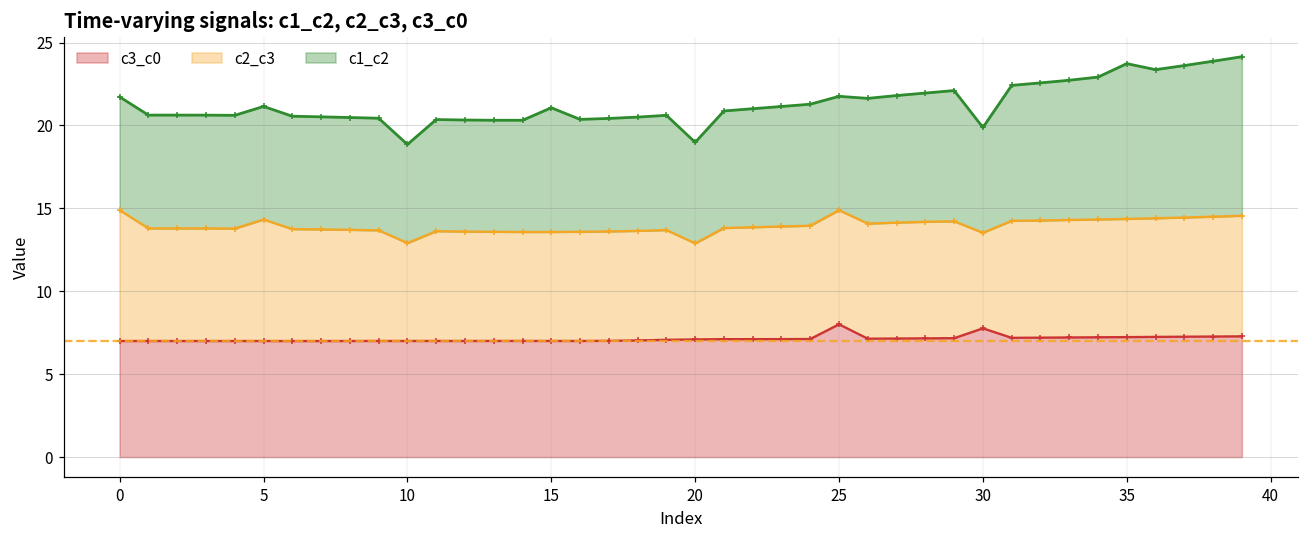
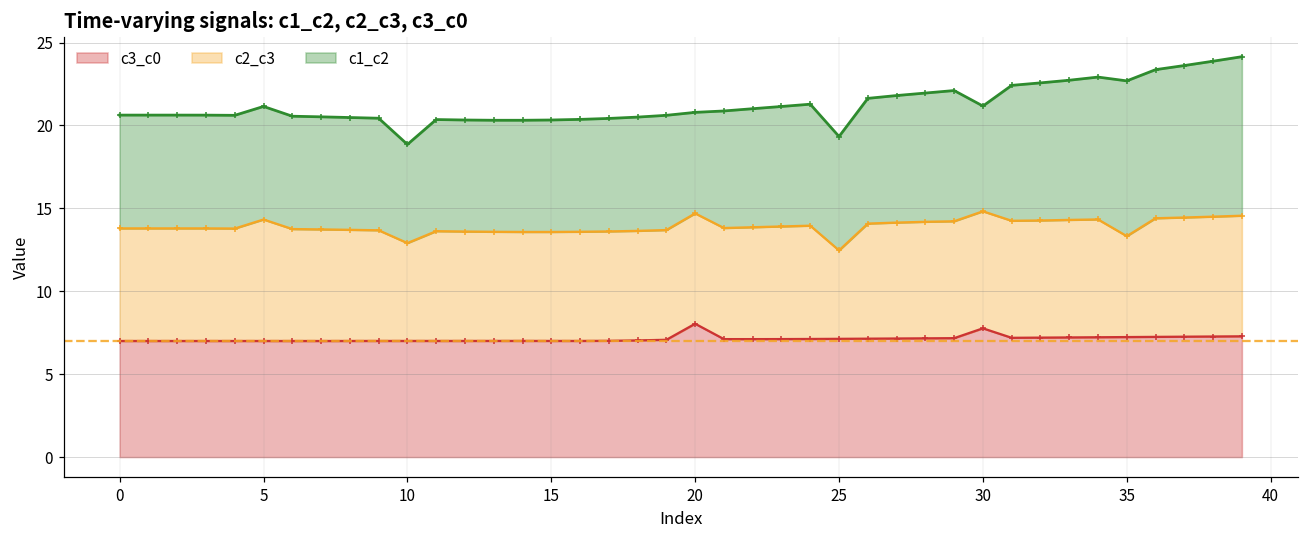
  {
    "c3_c0": {
      "0": 7.0,
      "5": 7.0,
      "10": 7.0,
      "15": 7.0,
-     "20": 7.1,
-     "25": 8.0,
+     "20": 8.0,
+     "25": 7.1,
      "30": 7.8,
      "35": 7.2
    },
    "c2_c3": {
-     "0": 7.9,
+     "0": 6.8,
      "5": 7.3,
      "10": 5.9,
      "15": 6.6,
-     "20": 5.8,
-     "25": 6.9,
-     "30": 5.8,
-     "35": 7.1
+     "20": 6.7,
+     "25": 5.3,
+     "30": 7.1,
+     "35": 6.1
    },
    "c1_c2": {
      "0": 6.8,
      "5": 6.8,
      "10": 5.9,
-     "15": 7.5,
+     "15": 6.8,
      "20": 6.1,
      "25": 6.9,
      "30": 6.3,
      "35": 9.4
    }
  }
